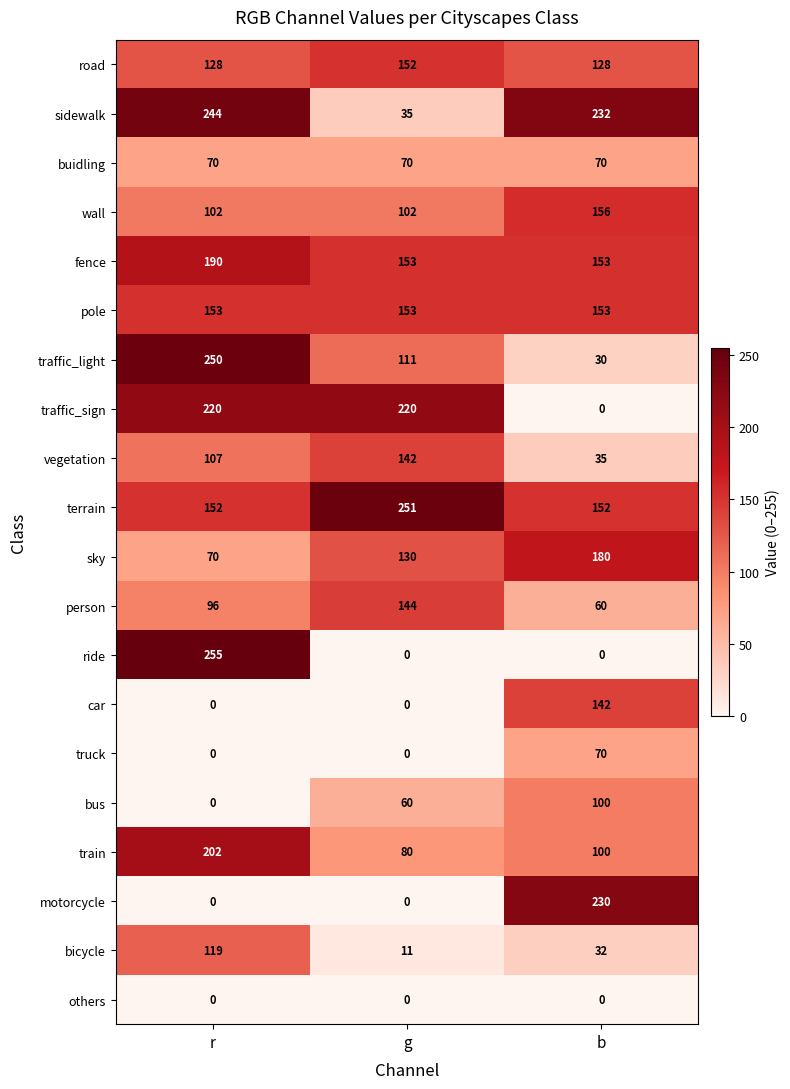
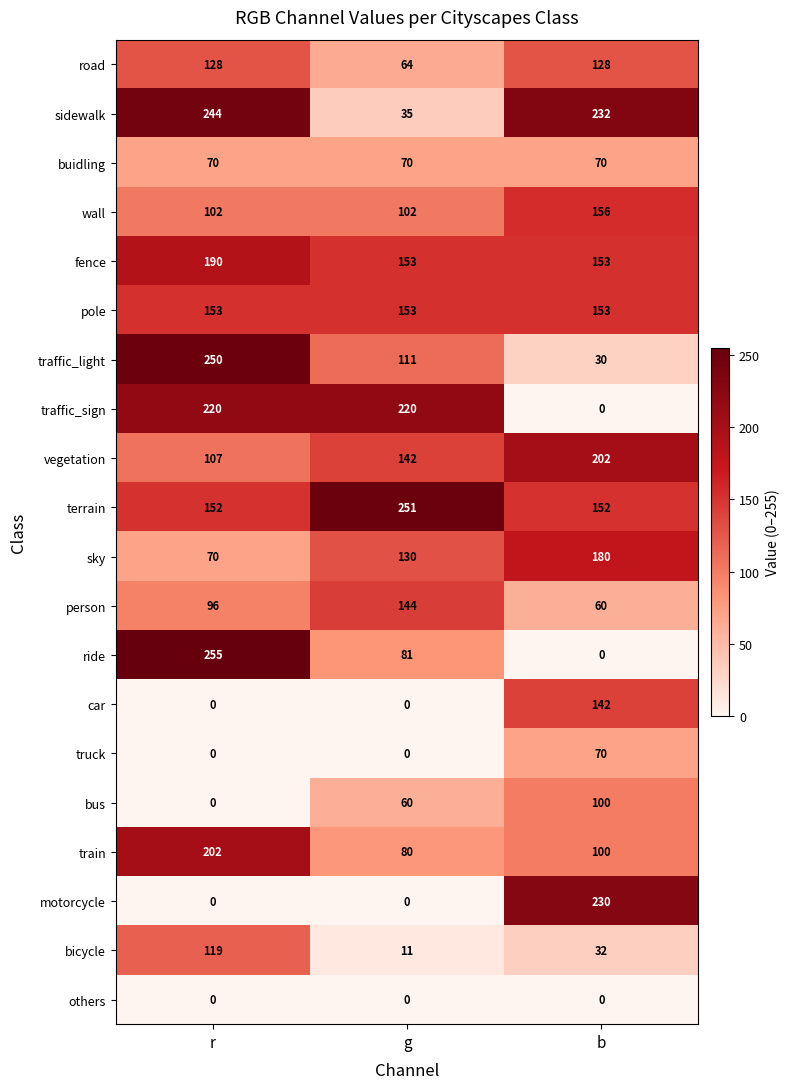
  {
    "road": {
      "r": 128,
-     "g": 152,
+     "g": 64,
      "b": 128
    },
    "sidewalk": {
      "r": 244,
      "g": 35,
      "b": 232
    },
    "buidling": {
      "r": 70,
      "g": 70,
      "b": 70
    },
    "wall": {
      "r": 102,
      "g": 102,
      "b": 156
    },
    "fence": {
      "r": 190,
      "g": 153,
      "b": 153
    },
    "pole": {
      "r": 153,
      "g": 153,
      "b": 153
    },
    "traffic_light": {
      "r": 250,
      "g": 111,
      "b": 30
    },
    "traffic_sign": {
      "r": 220,
      "g": 220,
      "b": 0
    },
    "vegetation": {
      "r": 107,
      "g": 142,
-     "b": 35
+     "b": 202
    },
    "terrain": {
      "r": 152,
      "g": 251,
      "b": 152
    },
    "sky": {
      "r": 70,
      "g": 130,
      "b": 180
    },
    "person": {
      "r": 96,
      "g": 144,
      "b": 60
    },
    "ride": {
      "r": 255,
-     "g": 0,
+     "g": 81,
      "b": 0
    },
    "car": {
      "r": 0,
      "g": 0,
      "b": 142
    },
    "truck": {
      "r": 0,
      "g": 0,
      "b": 70
    },
    "bus": {
      "r": 0,
      "g": 60,
      "b": 100
    },
    "train": {
      "r": 202,
      "g": 80,
      "b": 100
    },
    "motorcycle": {
      "r": 0,
      "g": 0,
      "b": 230
    },
    "bicycle": {
      "r": 119,
      "g": 11,
      "b": 32
    },
    "others": {
      "r": 0,
      "g": 0,
      "b": 0
    }
  }
